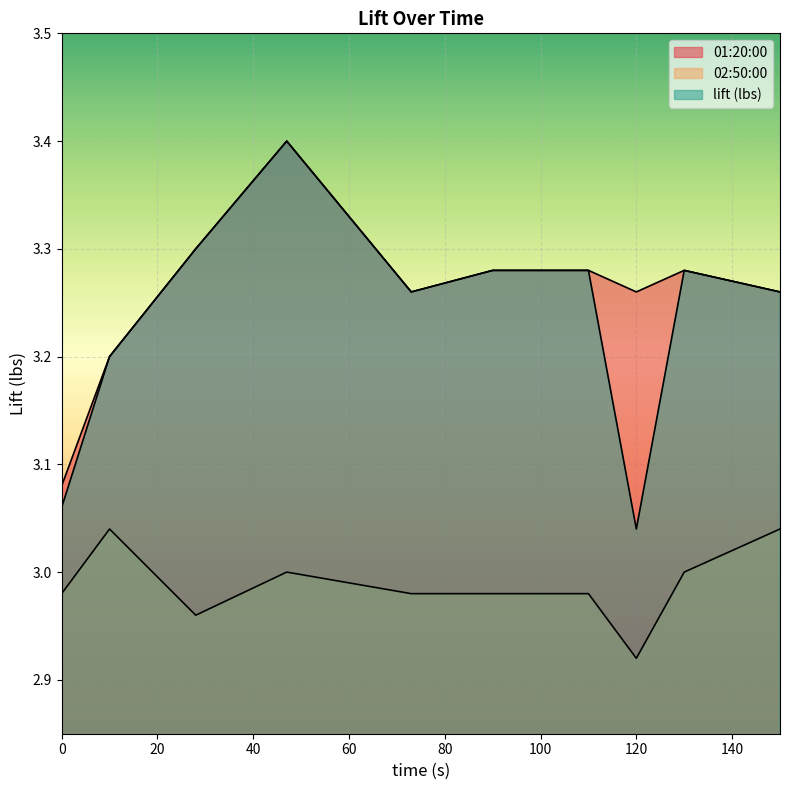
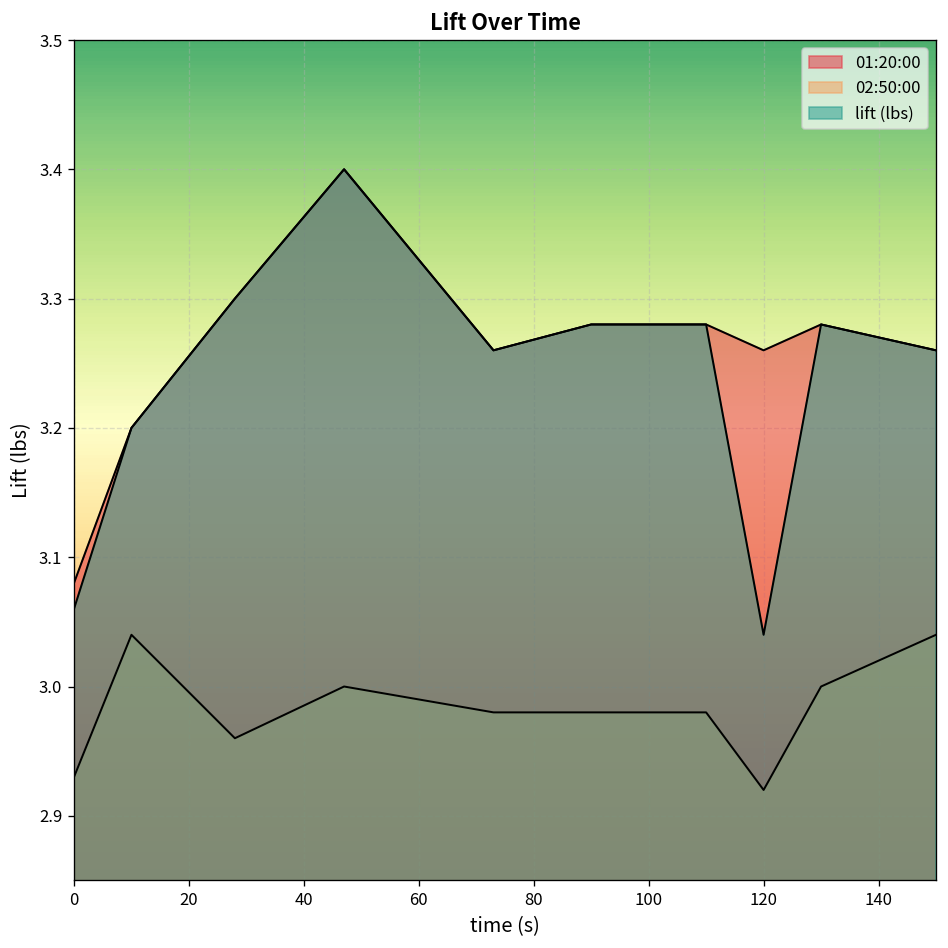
  {
    "01:20:00": {
      "0": 3.08,
      "120": 3.26
    },
    "02:50:00": {
-     "0": 2.98,
+     "0": 2.93,
      "120": 2.92
    },
    "lift (lbs)": {
      "0": 3.06,
      "120": 3.04
    }
  }
